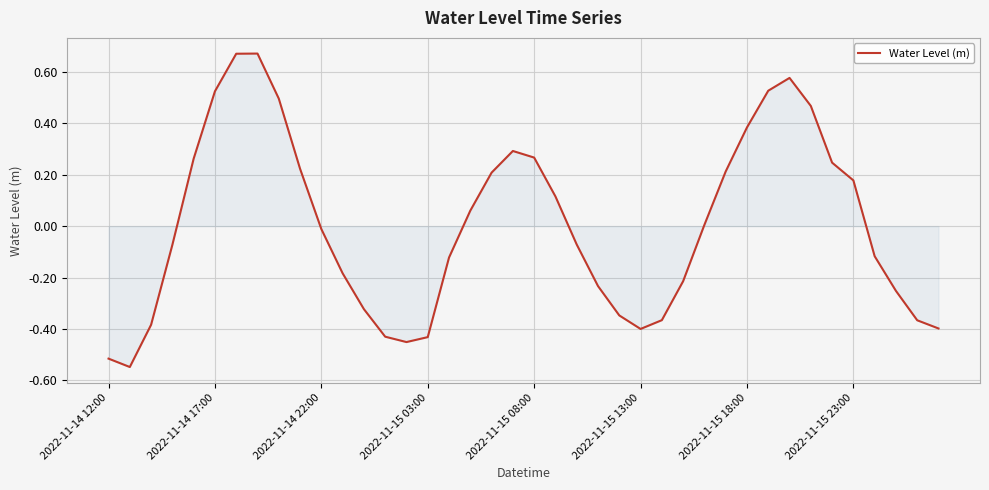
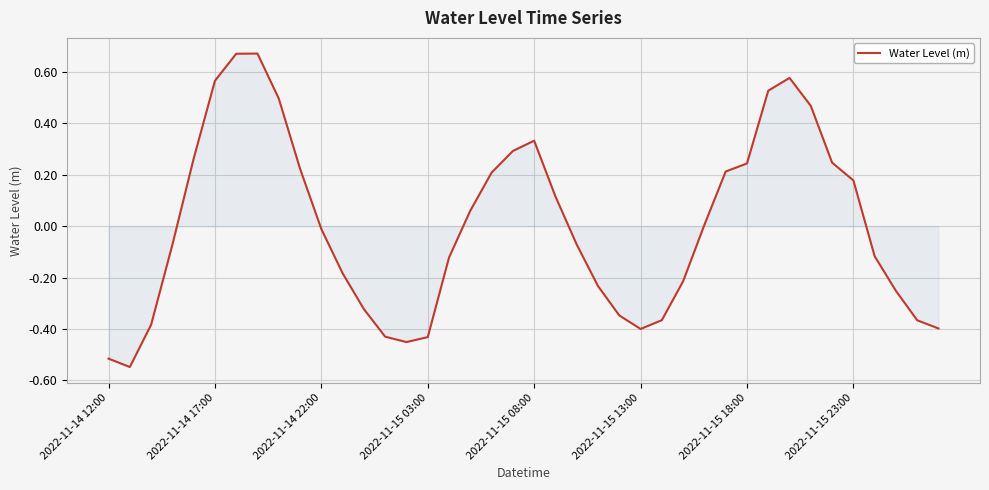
  {
    "Water Level (m)": {
      "2022-11-14 12:00": -0.52,
-     "2022-11-14 17:00": 0.52,
+     "2022-11-14 17:00": 0.57,
      "2022-11-14 22:00": -0.01,
      "2022-11-15 03:00": -0.43,
-     "2022-11-15 08:00": 0.27,
+     "2022-11-15 08:00": 0.33,
      "2022-11-15 13:00": -0.40,
-     "2022-11-15 18:00": 0.38
+     "2022-11-15 18:00": 0.24
    }
  }
